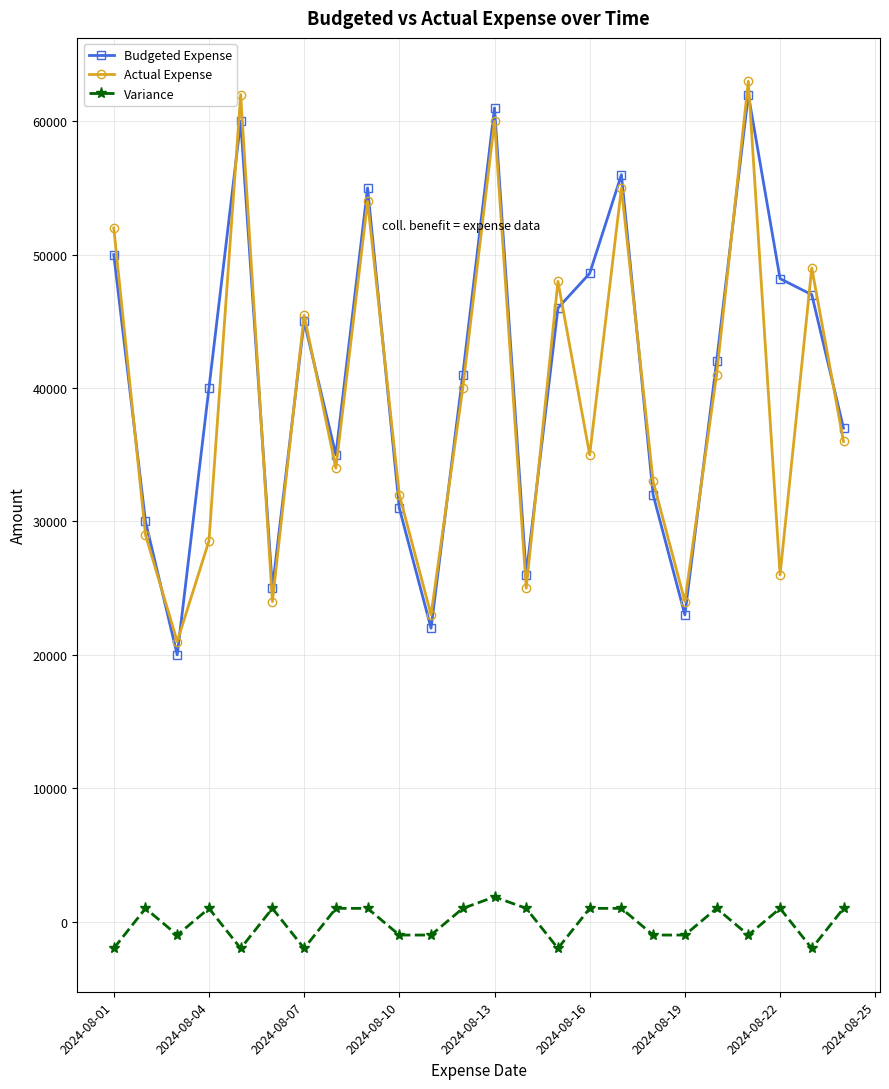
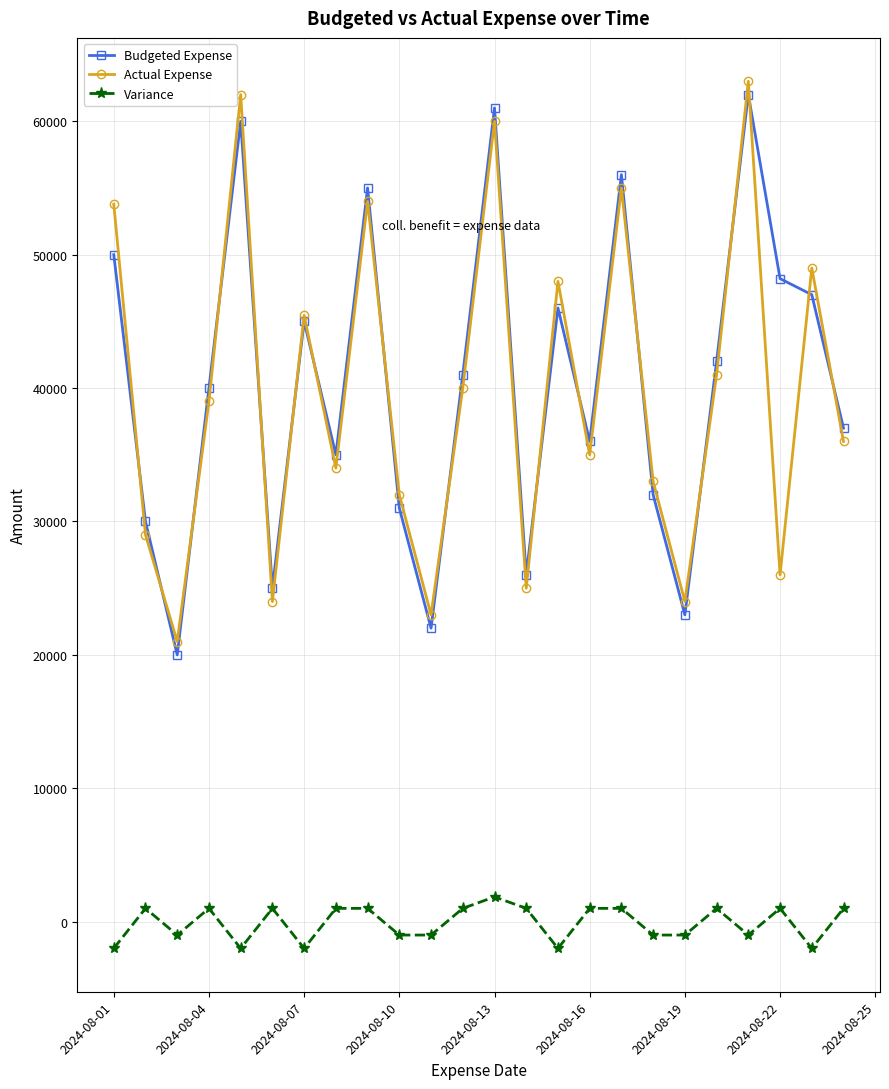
  {
    "Budgeted Expense": {
      "2024-08-01": 50000,
      "2024-08-04": 40000,
      "2024-08-07": 45000,
      "2024-08-10": 31000,
      "2024-08-13": 61000,
-     "2024-08-16": 48600,
+     "2024-08-16": 36000,
      "2024-08-19": 23000,
      "2024-08-22": 48200
    },
    "Actual Expense": {
-     "2024-08-01": 52000,
-     "2024-08-04": 28500,
+     "2024-08-01": 53800,
+     "2024-08-04": 39000,
      "2024-08-07": 45500,
      "2024-08-10": 32000,
      "2024-08-13": 60000,
      "2024-08-16": 35000,
      "2024-08-19": 24000,
      "2024-08-22": 26000
    },
    "Variance": {
      "2024-08-01": -2000,
      "2024-08-04": 1000,
      "2024-08-07": -2000,
      "2024-08-10": -1000,
      "2024-08-13": 1900,
      "2024-08-16": 1000,
      "2024-08-19": -1000,
      "2024-08-22": 1000
    }
  }
